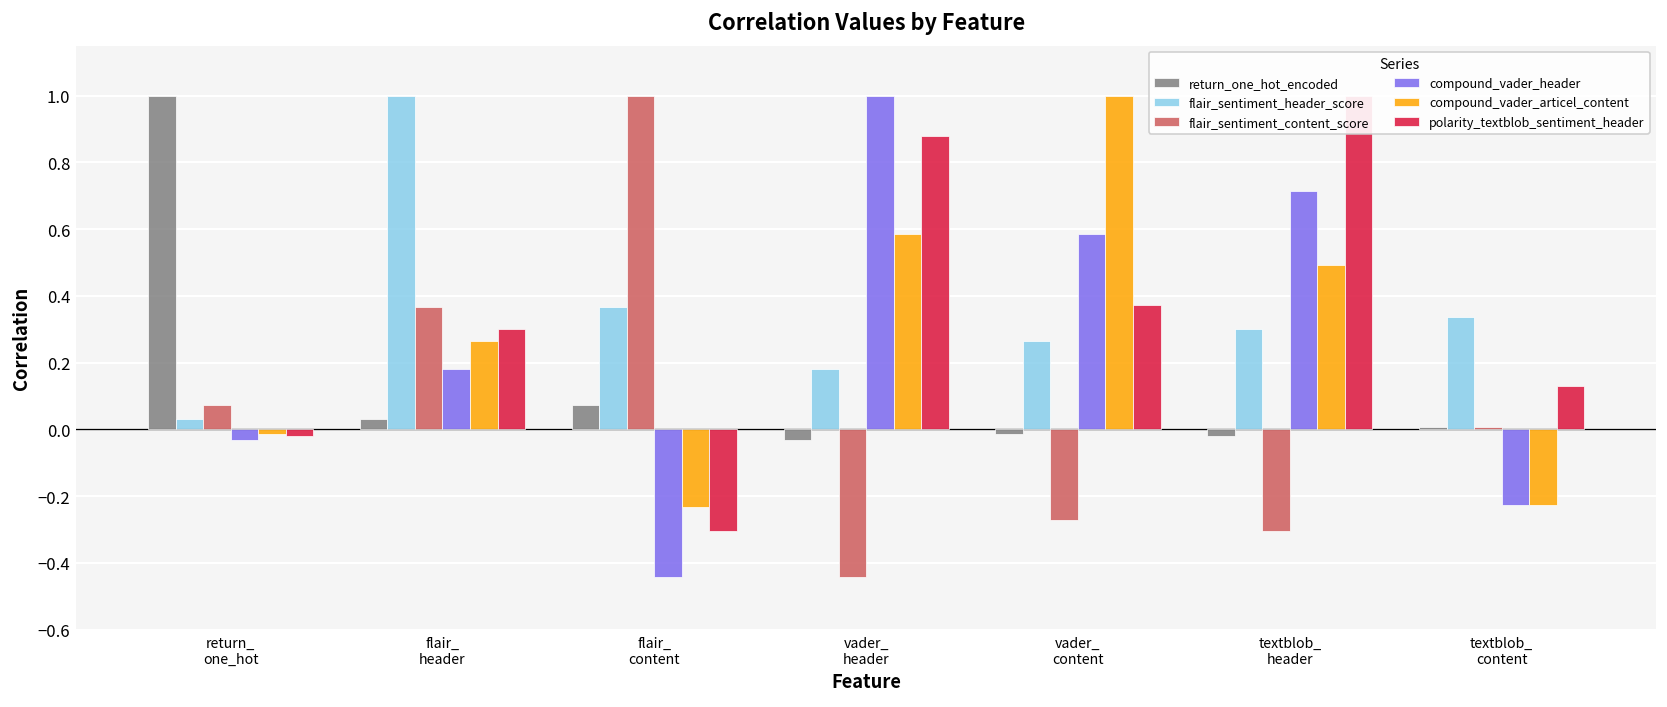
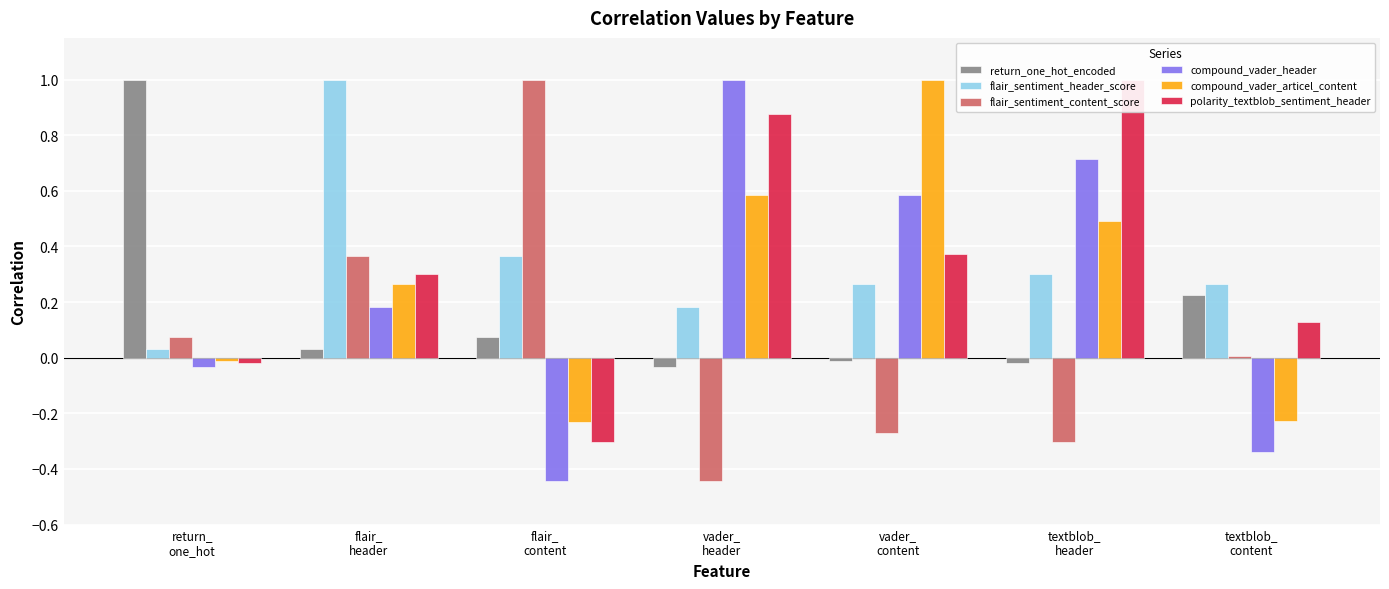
  {
    "return_one_hot_encoded": {
      "return_ one_hot": 1.00,
      "flair_ header": 0.03,
      "flair_ content": 0.07,
      "vader_ header": -0.03,
      "vader_ content": -0.01,
      "textblob_ header": -0.02,
-     "textblob_ content": 0.01
+     "textblob_ content": 0.23
    },
    "flair_sentiment_header_score": {
      "return_ one_hot": 0.03,
      "flair_ header": 1.00,
      "flair_ content": 0.37,
      "vader_ header": 0.18,
      "vader_ content": 0.26,
      "textblob_ header": 0.30,
-     "textblob_ content": 0.34
+     "textblob_ content": 0.27
    },
    "flair_sentiment_content_score": {
      "return_ one_hot": 0.07,
      "flair_ header": 0.37,
      "flair_ content": 1.00,
      "vader_ header": -0.44,
      "vader_ content": -0.27,
      "textblob_ header": -0.30
    },
    "compound_vader_header": {
      "return_ one_hot": -0.03,
      "flair_ header": 0.18,
      "flair_ content": -0.44,
      "vader_ header": 1.00,
      "vader_ content": 0.59,
      "textblob_ header": 0.71,
-     "textblob_ content": -0.23
+     "textblob_ content": -0.34
    },
    "compound_vader_articel_content": {
      "return_ one_hot": -0.01,
      "flair_ header": 0.26,
      "flair_ content": -0.23,
      "vader_ header": 0.59,
      "vader_ content": 1.00,
      "textblob_ header": 0.49,
      "textblob_ content": -0.23
    },
    "polarity_textblob_sentiment_header": {
      "return_ one_hot": -0.02,
      "flair_ header": 0.30,
      "flair_ content": -0.30,
      "vader_ header": 0.88,
      "vader_ content": 0.37,
      "textblob_ content": 0.13
    }
  }
